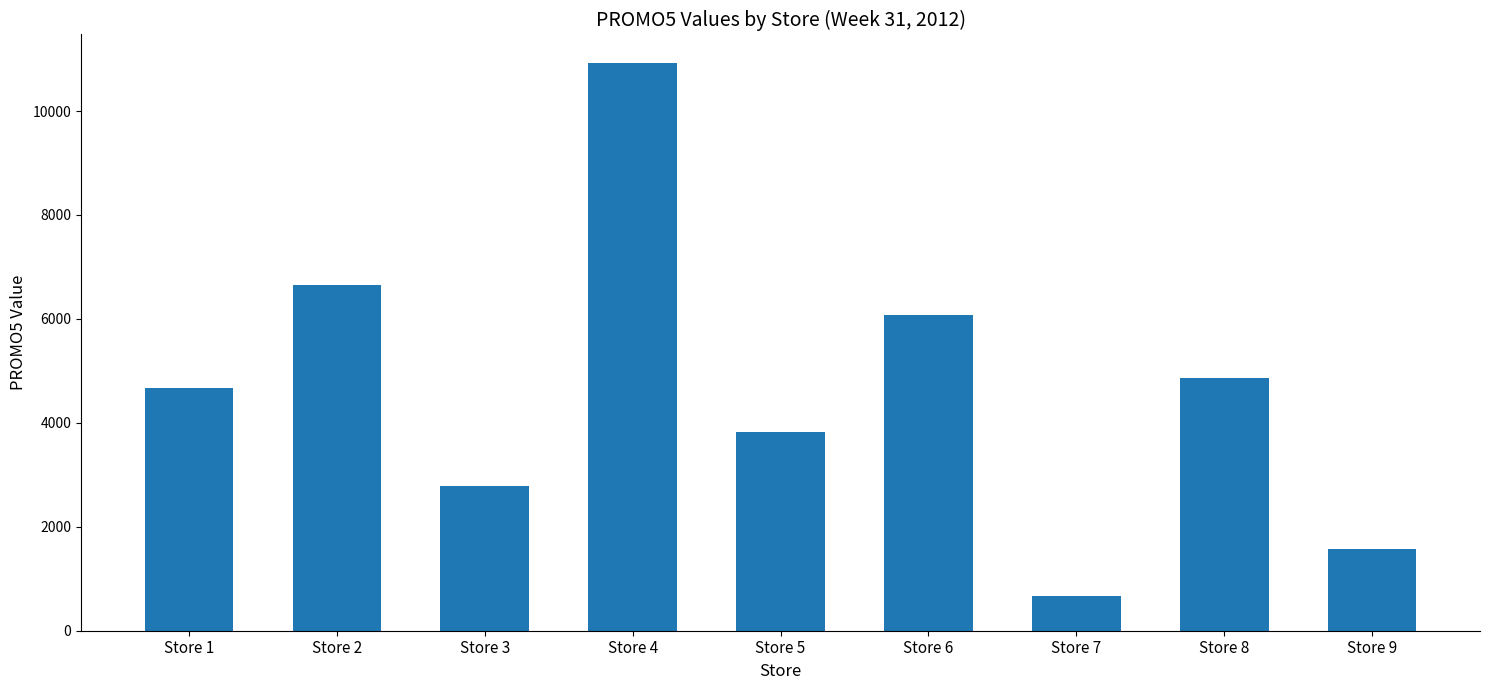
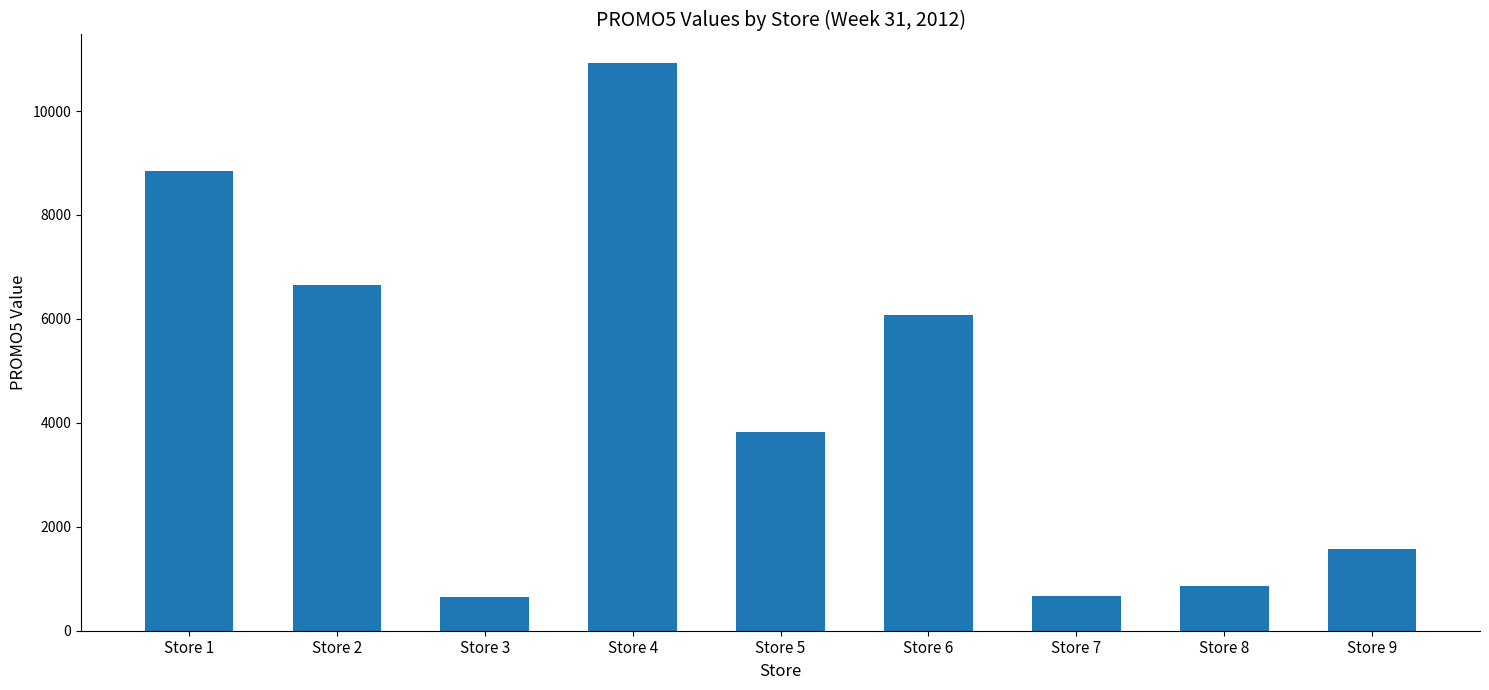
  {
-   "Store 1": 4700,
+   "Store 1": 8900,
    "Store 2": 6700,
-   "Store 3": 2800,
+   "Store 3": 600,
    "Store 4": 10900,
    "Store 5": 3800,
    "Store 6": 6100,
    "Store 7": 700,
-   "Store 8": 4900,
+   "Store 8": 900,
    "Store 9": 1600
  }
